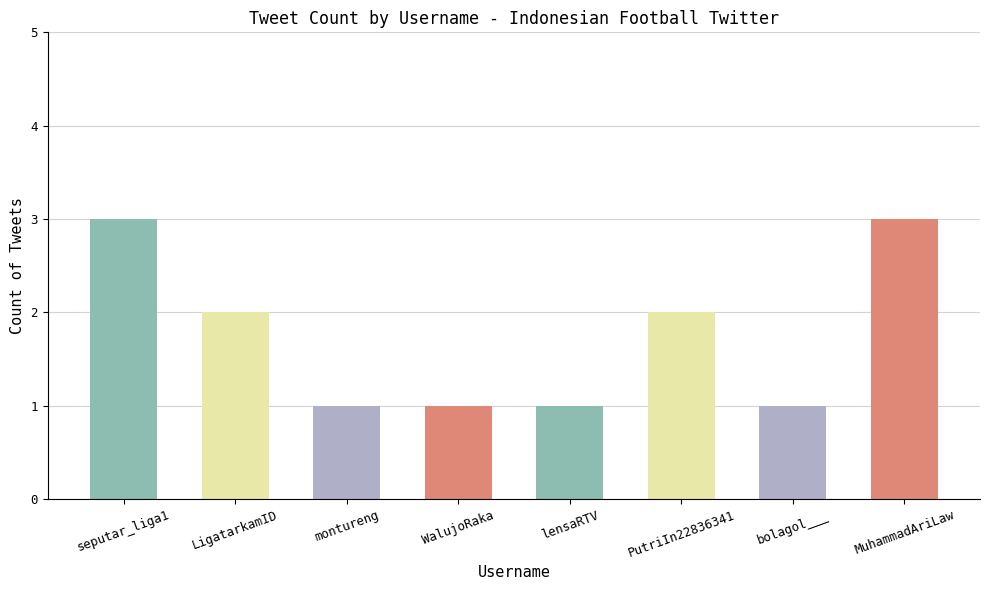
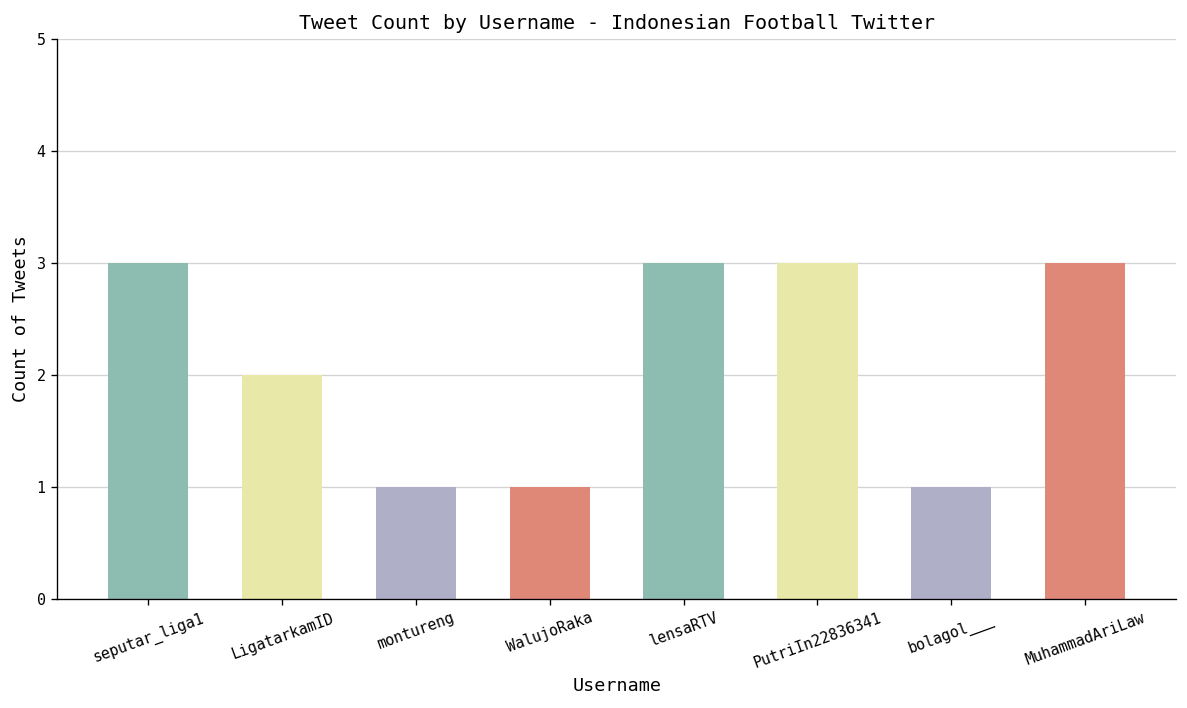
  {
    "seputar_liga1": 3,
    "LigatarkamID": 2,
    "montureng": 1,
    "WalujoRaka": 1,
-   "lensaRTV": 1,
-   "PutriIn22836341": 2,
+   "lensaRTV": 3,
+   "PutriIn22836341": 3,
    "bolagol___": 1,
    "MuhammadAriLaw": 3
  }
